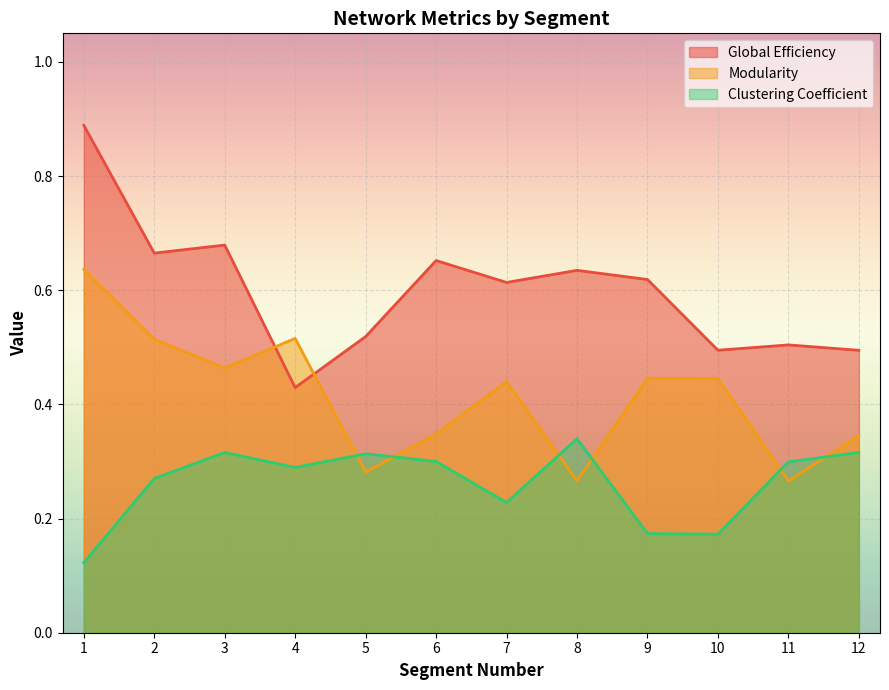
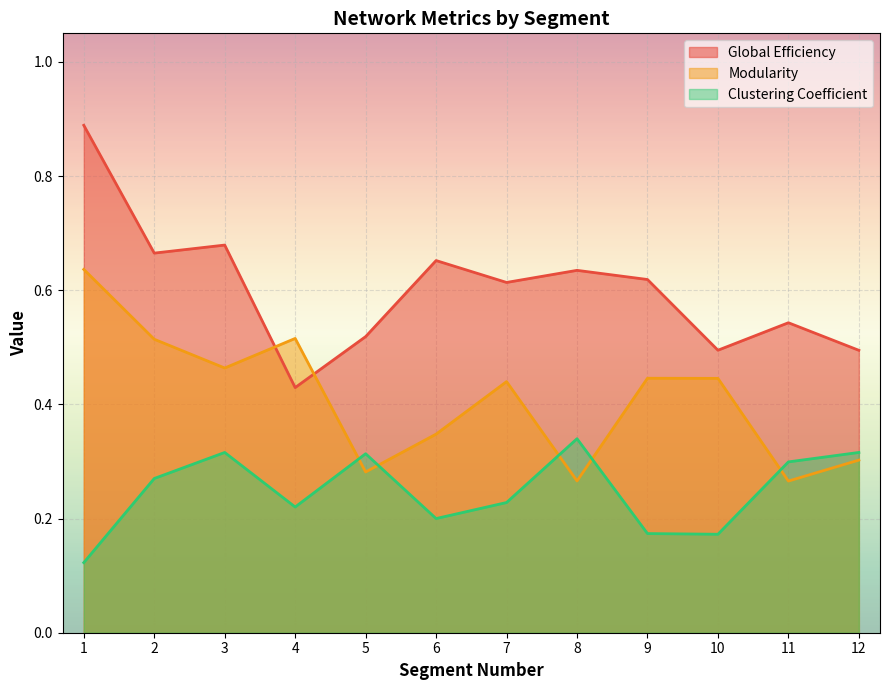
  {
    "Global Efficiency": {
      "1": 0.89,
      "2": 0.67,
      "3": 0.68,
      "4": 0.43,
      "5": 0.52,
      "6": 0.65,
      "7": 0.61,
      "8": 0.63,
      "9": 0.62,
      "10": 0.49,
-     "11": 0.50,
+     "11": 0.54,
      "12": 0.49
    },
    "Modularity": {
      "1": 0.64,
      "2": 0.51,
      "3": 0.46,
      "4": 0.52,
      "5": 0.28,
      "6": 0.35,
      "7": 0.44,
      "8": 0.27,
      "9": 0.45,
      "10": 0.45,
      "11": 0.27,
-     "12": 0.35
+     "12": 0.30
    },
    "Clustering Coefficient": {
      "1": 0.12,
      "2": 0.27,
      "3": 0.32,
-     "4": 0.29,
+     "4": 0.22,
      "5": 0.31,
-     "6": 0.3,
+     "6": 0.2,
      "7": 0.23,
      "8": 0.34,
      "9": 0.17,
      "10": 0.17,
      "11": 0.30,
      "12": 0.32
    }
  }
